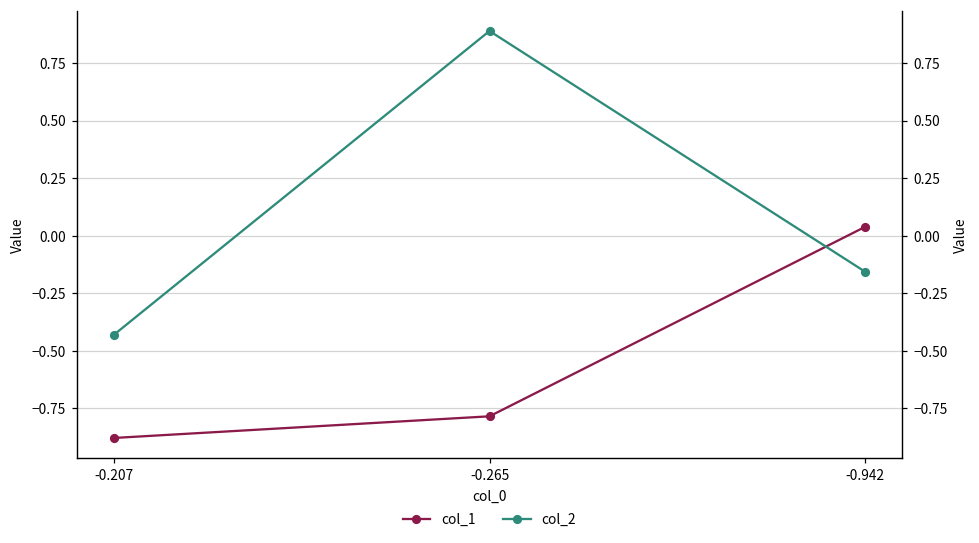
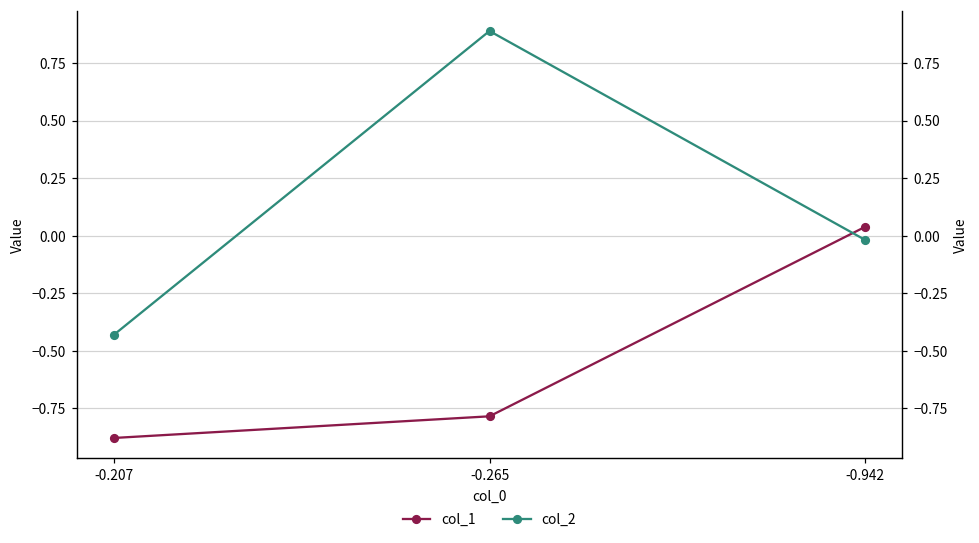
  {
    "col_1": {
      "-0.207": -0.88,
      "-0.265": -0.78,
      "-0.942": 0.04
    },
    "col_2": {
      "-0.207": -0.43,
      "-0.265": 0.89,
-     "-0.942": -0.16
+     "-0.942": -0.02
    }
  }
